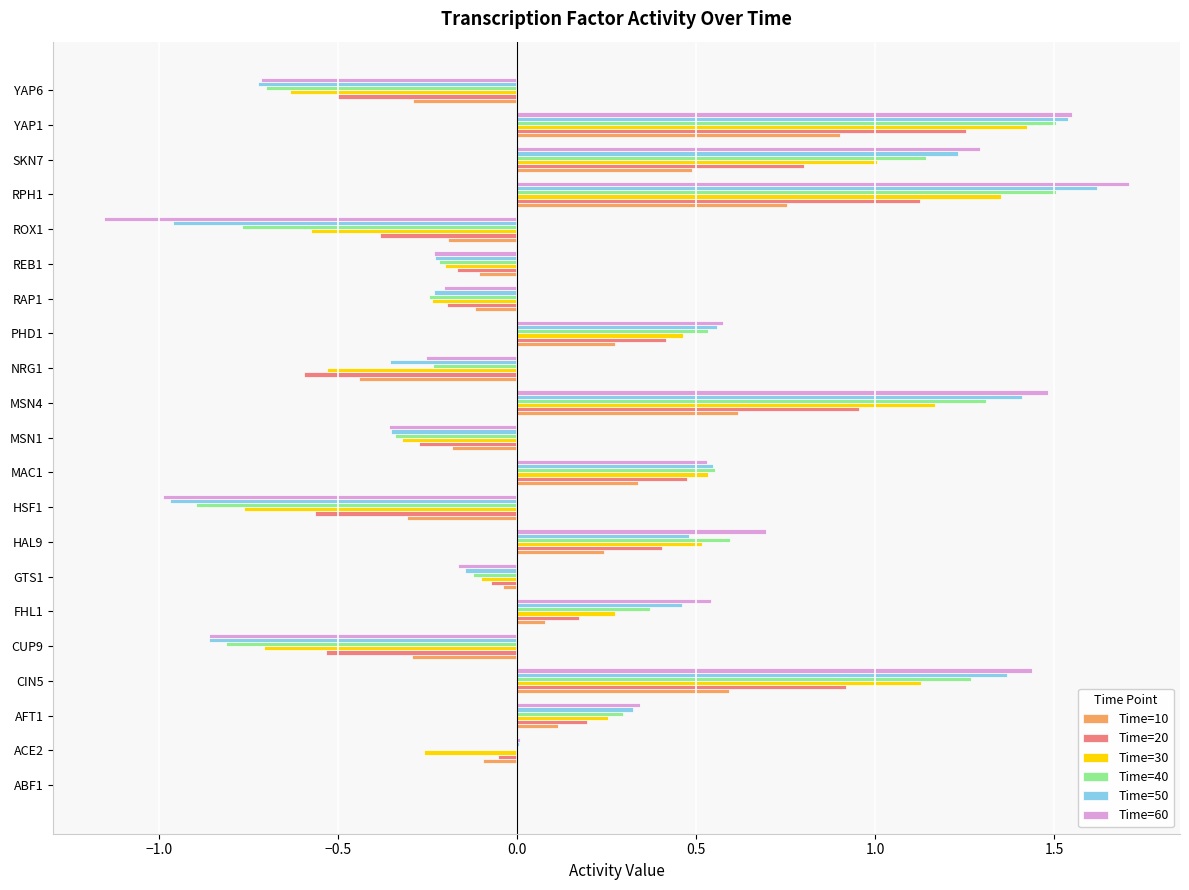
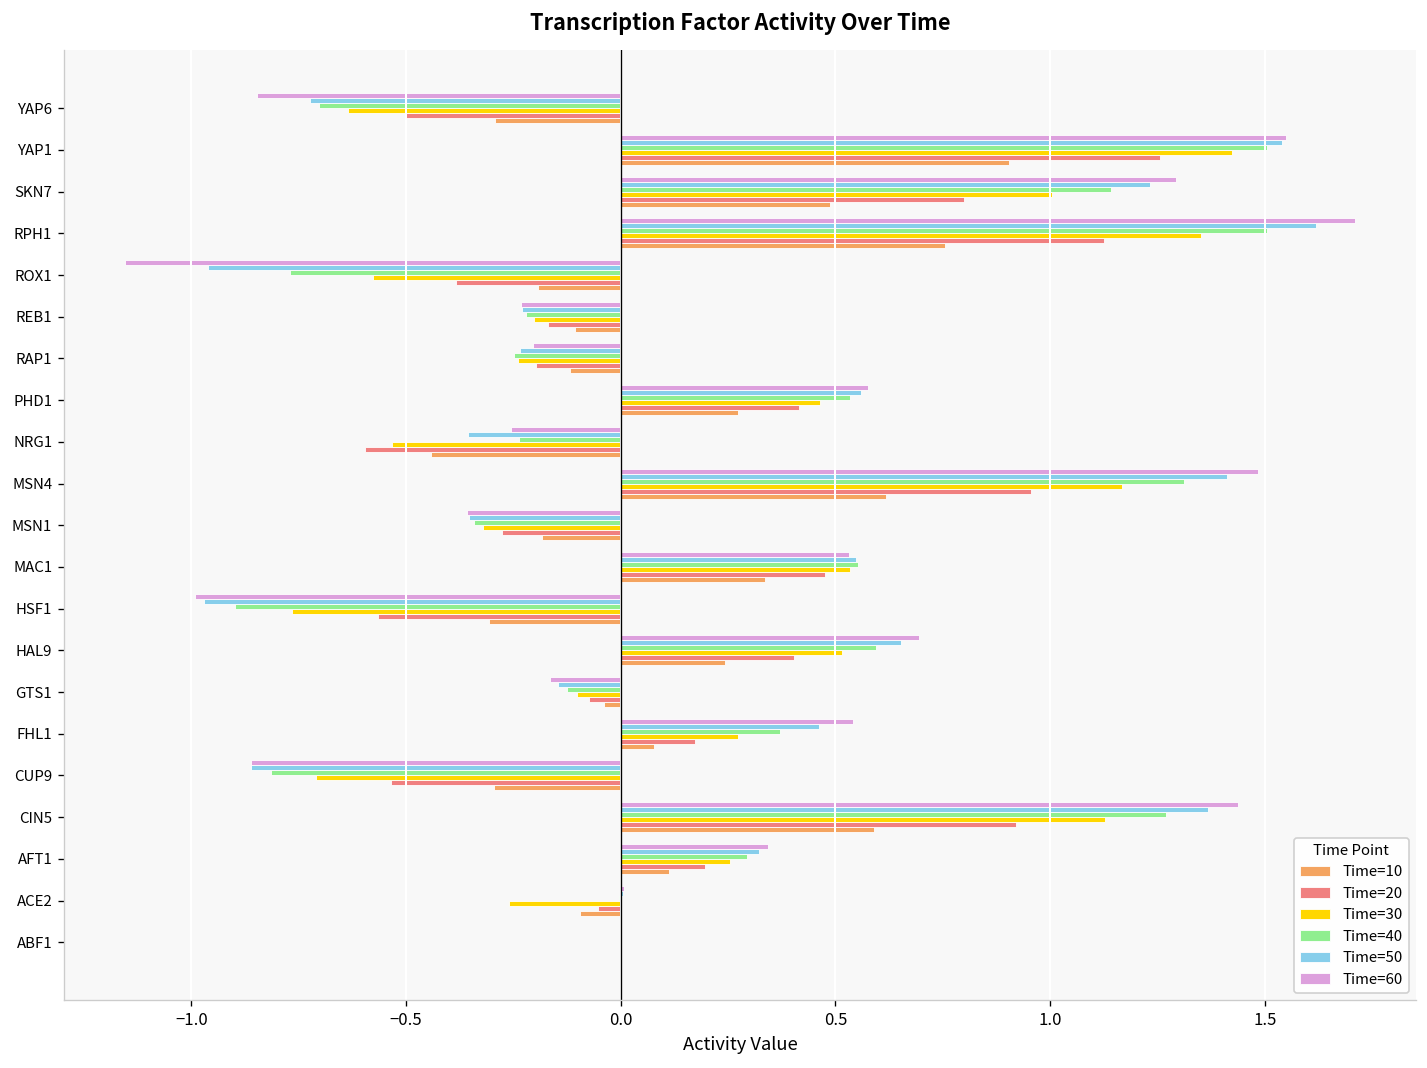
  {
    "Time=30": {
      "YAP6": -0.64,
      "YAP1": 1.42,
      "SKN7": 1.01,
      "RPH1": 1.35,
      "ROX1": -0.58,
      "REB1": -0.20,
      "RAP1": -0.24,
      "PHD1": 0.46,
      "NRG1": -0.53,
      "MSN4": 1.17,
      "MSN1": -0.32,
      "MAC1": 0.53,
      "HSF1": -0.76,
      "HAL9": 0.52,
      "GTS1": -0.10,
      "FHL1": 0.27,
      "CUP9": -0.71,
      "CIN5": 1.13,
      "AFT1": 0.25,
      "ACE2": -0.26,
      "ABF1": 0.00
    },
    "Time=40": {
      "YAP6": -0.70,
      "YAP1": 1.50,
      "SKN7": 1.14,
      "RPH1": 1.51,
      "ROX1": -0.77,
      "REB1": -0.22,
      "RAP1": -0.25,
      "PHD1": 0.53,
      "NRG1": -0.24,
      "MSN4": 1.31,
      "MSN1": -0.34,
      "MAC1": 0.55,
      "HSF1": -0.90,
      "HAL9": 0.60,
      "GTS1": -0.13,
      "FHL1": 0.37,
      "CUP9": -0.81,
      "CIN5": 1.27,
      "AFT1": 0.29,
      "ABF1": 0.00
    },
    "Time=50": {
      "YAP6": -0.72,
      "YAP1": 1.54,
      "SKN7": 1.23,
      "RPH1": 1.62,
      "ROX1": -0.96,
      "REB1": -0.23,
      "RAP1": -0.23,
      "PHD1": 0.56,
      "NRG1": -0.36,
      "MSN4": 1.41,
      "MSN1": -0.35,
      "MAC1": 0.55,
      "HSF1": -0.97,
-     "HAL9": 0.48,
+     "HAL9": 0.65,
      "GTS1": -0.15,
      "FHL1": 0.46,
      "CUP9": -0.86,
      "CIN5": 1.37,
      "AFT1": 0.32,
      "ABF1": 0.00
    },
    "Time=60": {
-     "YAP6": -0.72,
+     "YAP6": -0.85,
      "YAP1": 1.55,
      "SKN7": 1.29,
      "RPH1": 1.71,
      "ROX1": -1.15,
      "REB1": -0.23,
      "RAP1": -0.20,
      "PHD1": 0.58,
      "NRG1": -0.26,
      "MSN4": 1.48,
      "MSN1": -0.36,
      "MAC1": 0.53,
      "HSF1": -0.99,
      "HAL9": 0.70,
      "GTS1": -0.17,
      "FHL1": 0.54,
      "CUP9": -0.86,
      "CIN5": 1.44,
      "AFT1": 0.34,
      "ACE2": 0.01,
      "ABF1": 0.00
    }
  }
